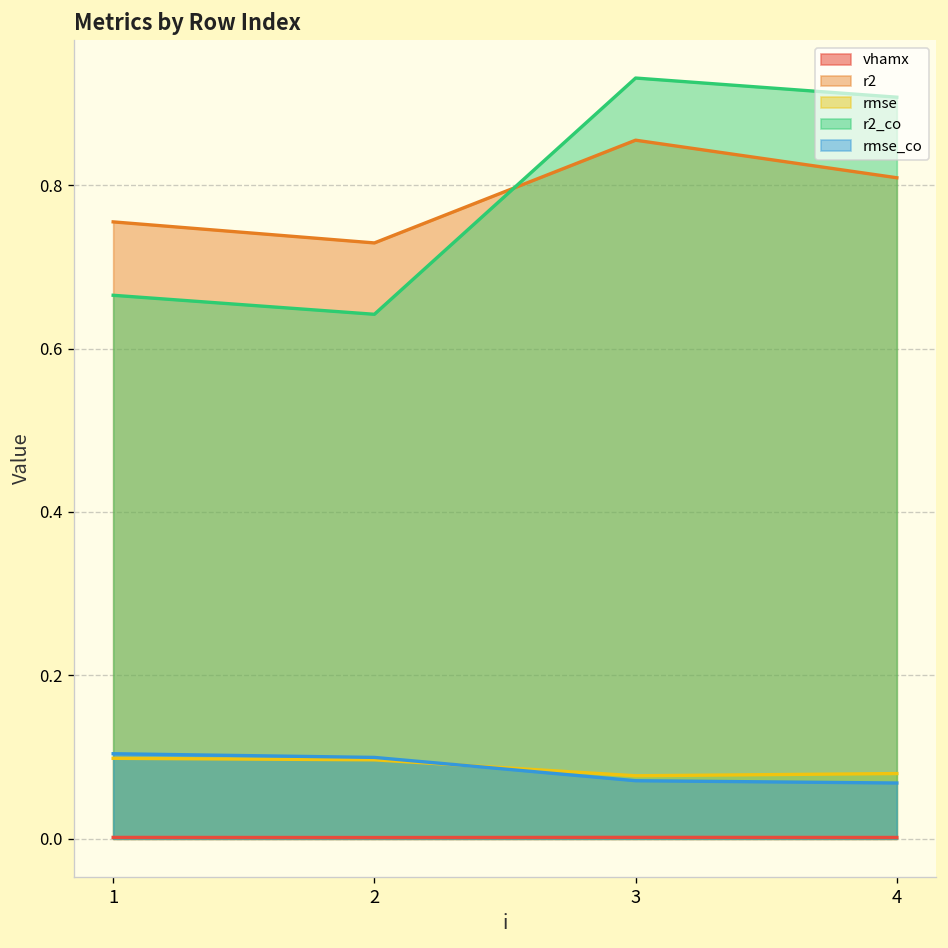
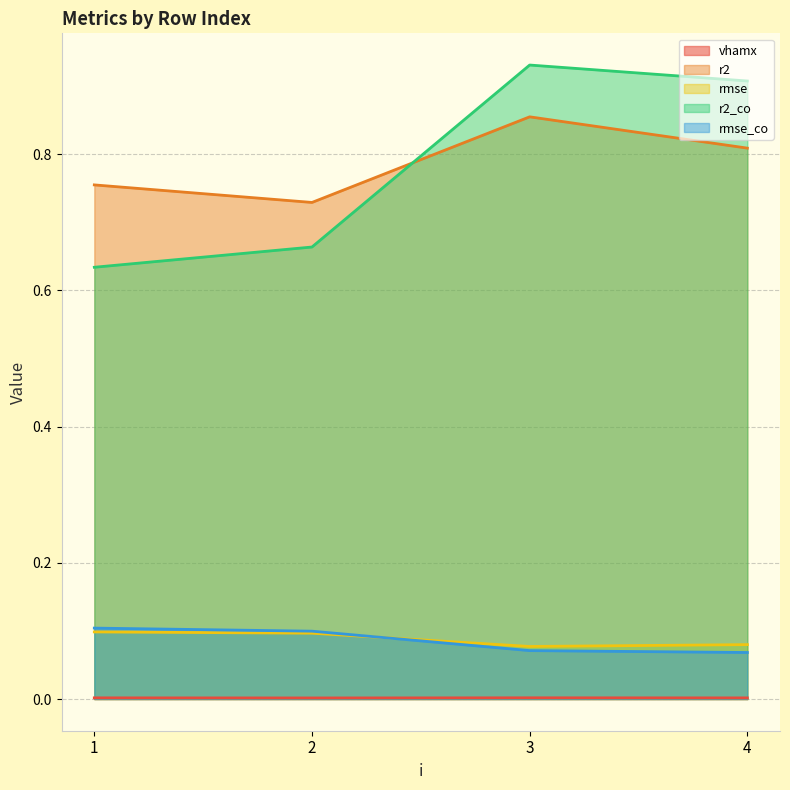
  {
    "r2_co": {
-     "1": 0.67,
-     "2": 0.64,
+     "1": 0.63,
+     "2": 0.66,
      "3": 0.93
    },
    "rmse_co": {
      "1": 0.10,
      "3": 0.07,
      "4": 0.07
    }
  }
